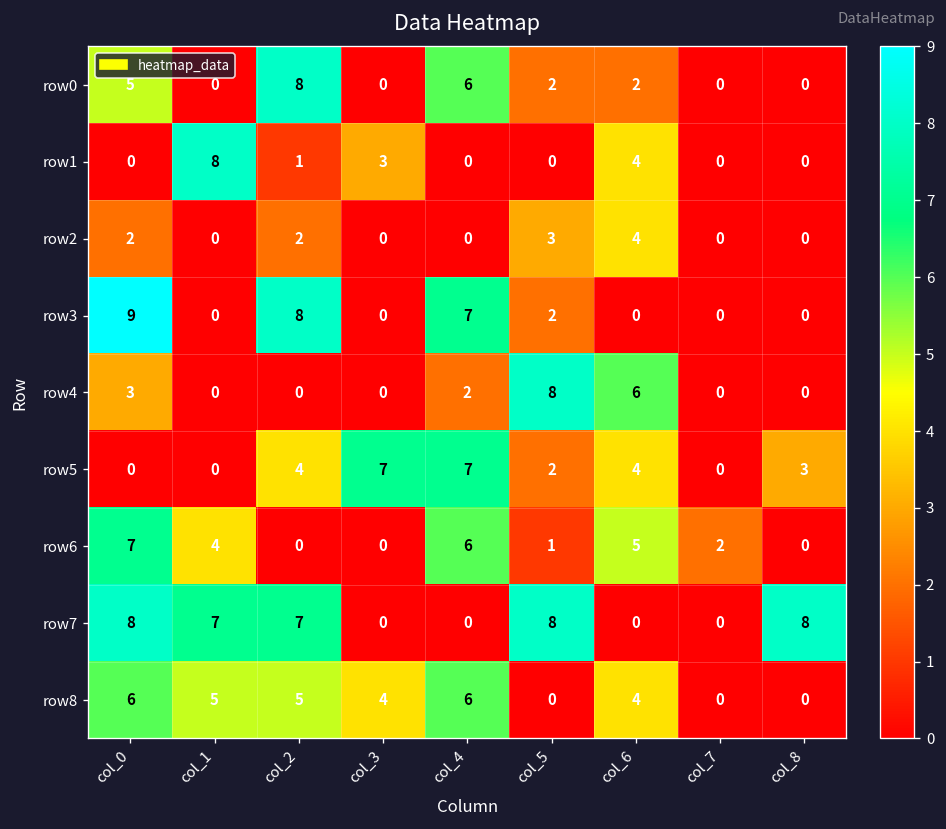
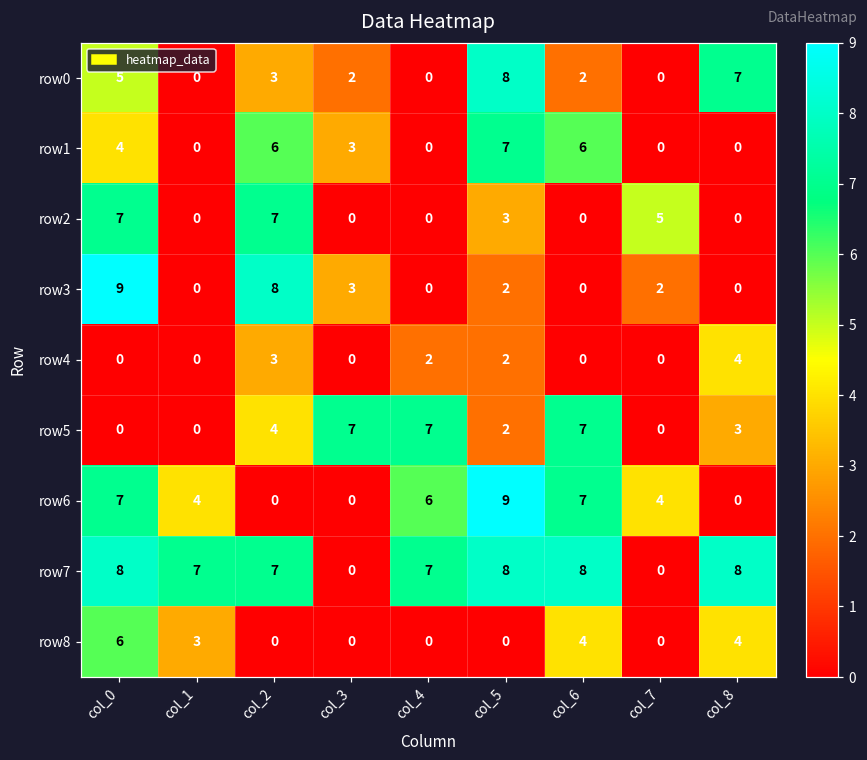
  {
    "row0": {
      "col_0": 5,
      "col_1": 0,
-     "col_2": 8,
-     "col_3": 0,
-     "col_4": 6,
-     "col_5": 2,
+     "col_2": 3,
+     "col_3": 2,
+     "col_4": 0,
+     "col_5": 8,
      "col_6": 2,
      "col_7": 0,
-     "col_8": 0
+     "col_8": 7
    },
    "row1": {
-     "col_0": 0,
-     "col_1": 8,
-     "col_2": 1,
+     "col_0": 4,
+     "col_1": 0,
+     "col_2": 6,
      "col_3": 3,
      "col_4": 0,
-     "col_5": 0,
-     "col_6": 4,
+     "col_5": 7,
+     "col_6": 6,
      "col_7": 0,
      "col_8": 0
    },
    "row2": {
-     "col_0": 2,
+     "col_0": 7,
      "col_1": 0,
-     "col_2": 2,
+     "col_2": 7,
      "col_3": 0,
      "col_4": 0,
      "col_5": 3,
-     "col_6": 4,
-     "col_7": 0,
+     "col_6": 0,
+     "col_7": 5,
      "col_8": 0
    },
    "row3": {
      "col_0": 9,
      "col_1": 0,
      "col_2": 8,
-     "col_3": 0,
-     "col_4": 7,
+     "col_3": 3,
+     "col_4": 0,
      "col_5": 2,
      "col_6": 0,
-     "col_7": 0,
+     "col_7": 2,
      "col_8": 0
    },
    "row4": {
-     "col_0": 3,
+     "col_0": 0,
      "col_1": 0,
-     "col_2": 0,
+     "col_2": 3,
      "col_3": 0,
      "col_4": 2,
-     "col_5": 8,
-     "col_6": 6,
+     "col_5": 2,
+     "col_6": 0,
      "col_7": 0,
-     "col_8": 0
+     "col_8": 4
    },
    "row5": {
      "col_0": 0,
      "col_1": 0,
      "col_2": 4,
      "col_3": 7,
      "col_4": 7,
      "col_5": 2,
-     "col_6": 4,
+     "col_6": 7,
      "col_7": 0,
      "col_8": 3
    },
    "row6": {
      "col_0": 7,
      "col_1": 4,
      "col_2": 0,
      "col_3": 0,
      "col_4": 6,
-     "col_5": 1,
-     "col_6": 5,
-     "col_7": 2,
+     "col_5": 9,
+     "col_6": 7,
+     "col_7": 4,
      "col_8": 0
    },
    "row7": {
      "col_0": 8,
      "col_1": 7,
      "col_2": 7,
      "col_3": 0,
-     "col_4": 0,
+     "col_4": 7,
      "col_5": 8,
-     "col_6": 0,
+     "col_6": 8,
      "col_7": 0,
      "col_8": 8
    },
    "row8": {
      "col_0": 6,
-     "col_1": 5,
-     "col_2": 5,
-     "col_3": 4,
-     "col_4": 6,
+     "col_1": 3,
+     "col_2": 0,
+     "col_3": 0,
+     "col_4": 0,
      "col_5": 0,
      "col_6": 4,
      "col_7": 0,
-     "col_8": 0
+     "col_8": 4
    }
  }
